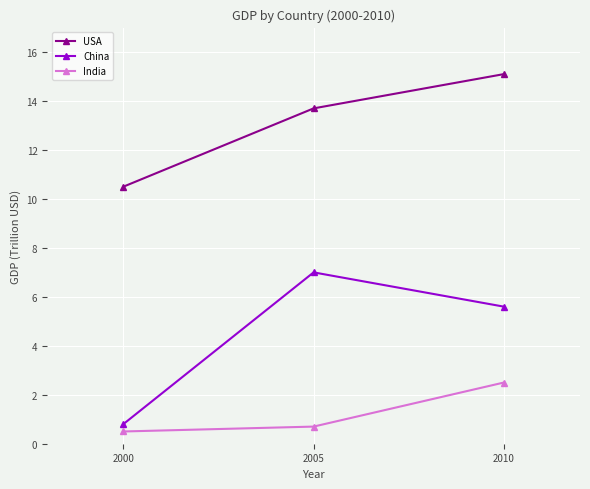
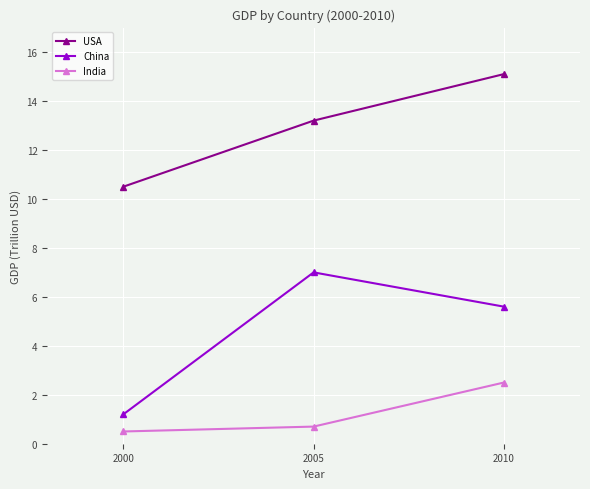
  {
    "USA": {
      "2000": 10.5,
-     "2005": 13.7,
+     "2005": 13.2,
      "2010": 15.1
    },
    "China": {
-     "2000": 0.8,
+     "2000": 1.2,
      "2005": 7.0,
      "2010": 5.6
    },
    "India": {
      "2000": 0.5,
      "2005": 0.7,
      "2010": 2.5
    }
  }
